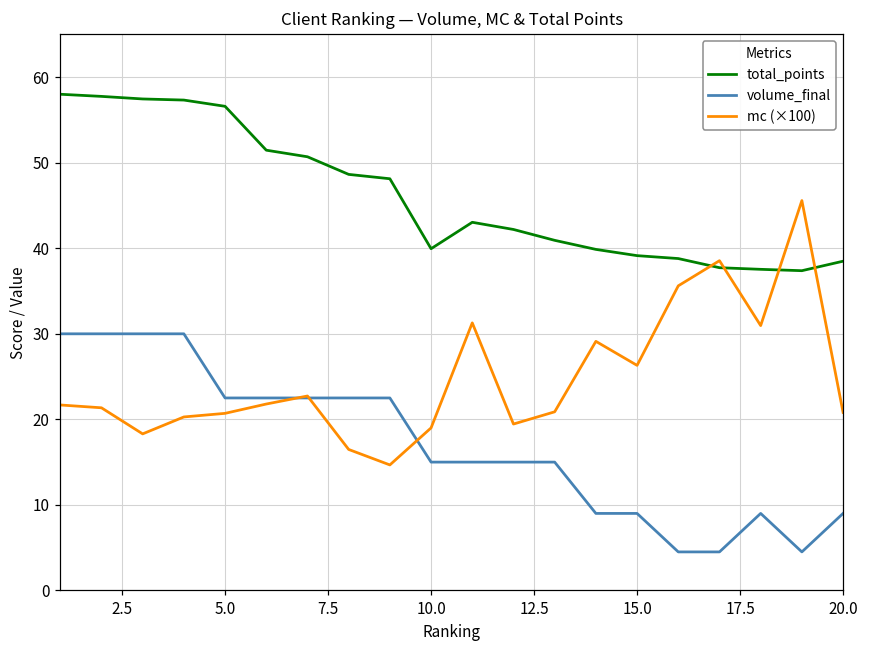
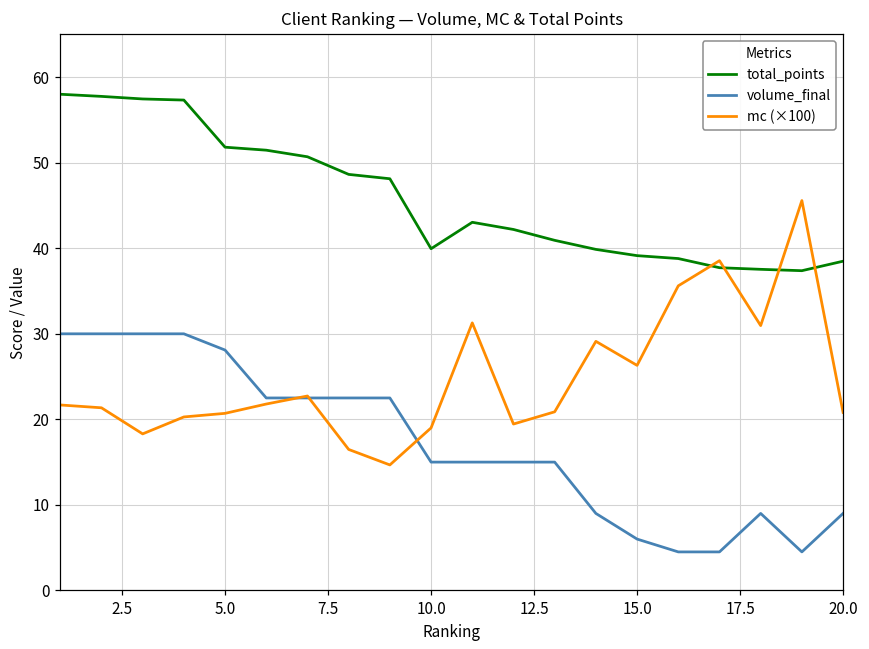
  {
    "total_points": {
-     "5.0": 57,
+     "5.0": 52,
      "10.0": 40,
      "15.0": 39,
      "20.0": 38
    },
    "volume_final": {
-     "5.0": 23,
+     "5.0": 28,
      "10.0": 15,
-     "15.0": 9,
+     "15.0": 6,
      "20.0": 9
    },
    "mc (×100)": {
      "5.0": 21,
      "10.0": 19,
      "15.0": 26,
      "20.0": 21
    }
  }
